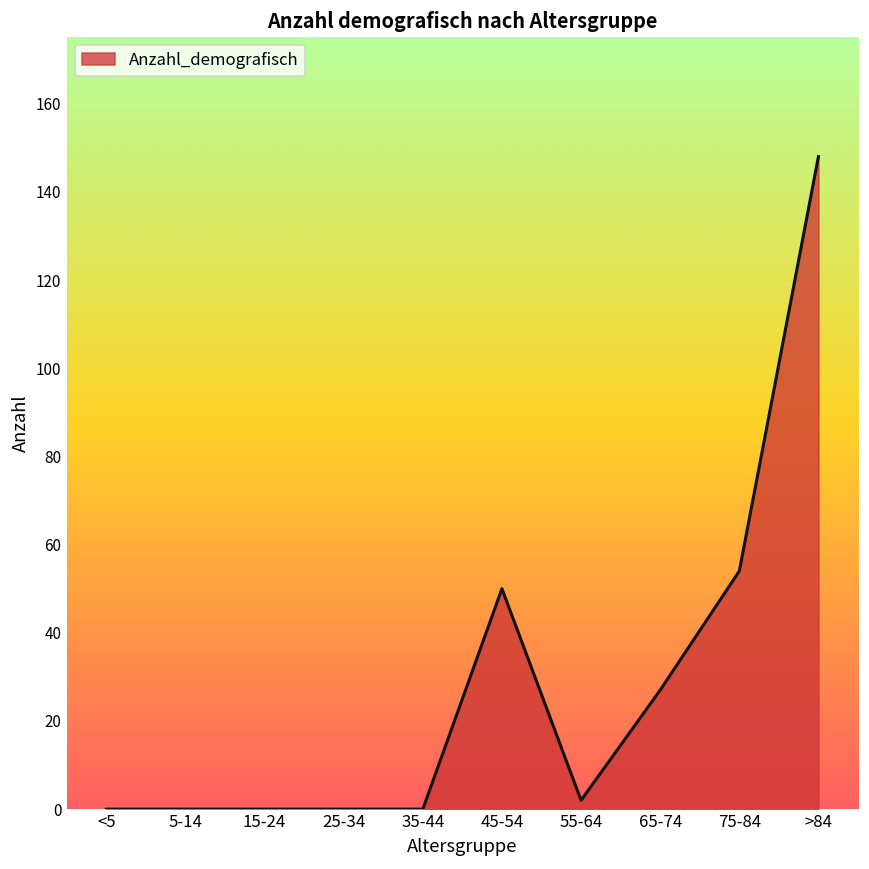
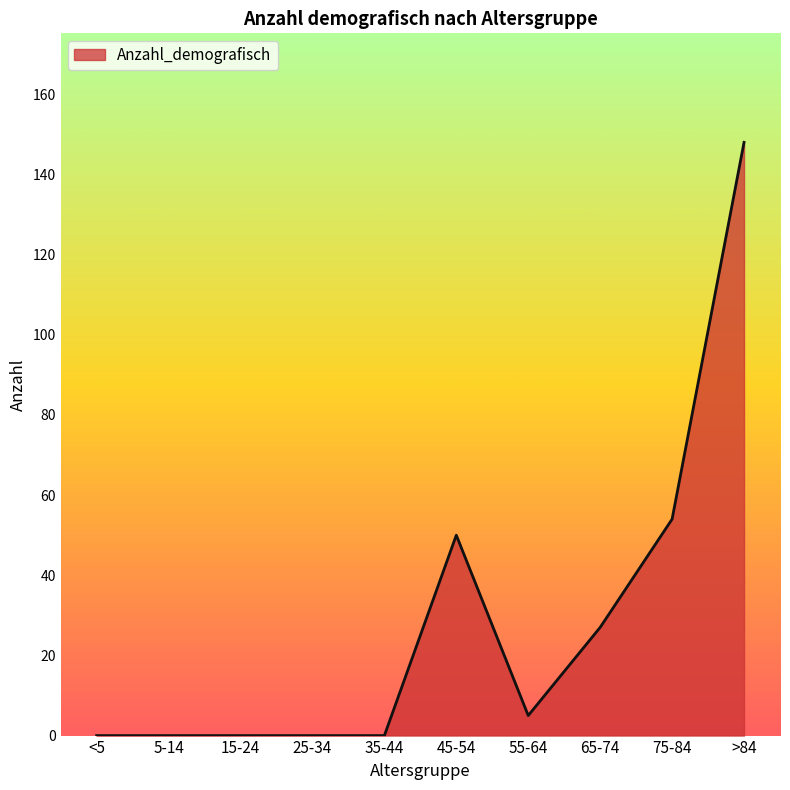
  {
    "<5": 0,
    "5-14": 0,
    "15-24": 0,
    "25-34": 0,
    "35-44": 0,
    "45-54": 50,
-   "55-64": 2,
+   "55-64": 5,
    "65-74": 27,
    "75-84": 54,
    ">84": 148
  }
